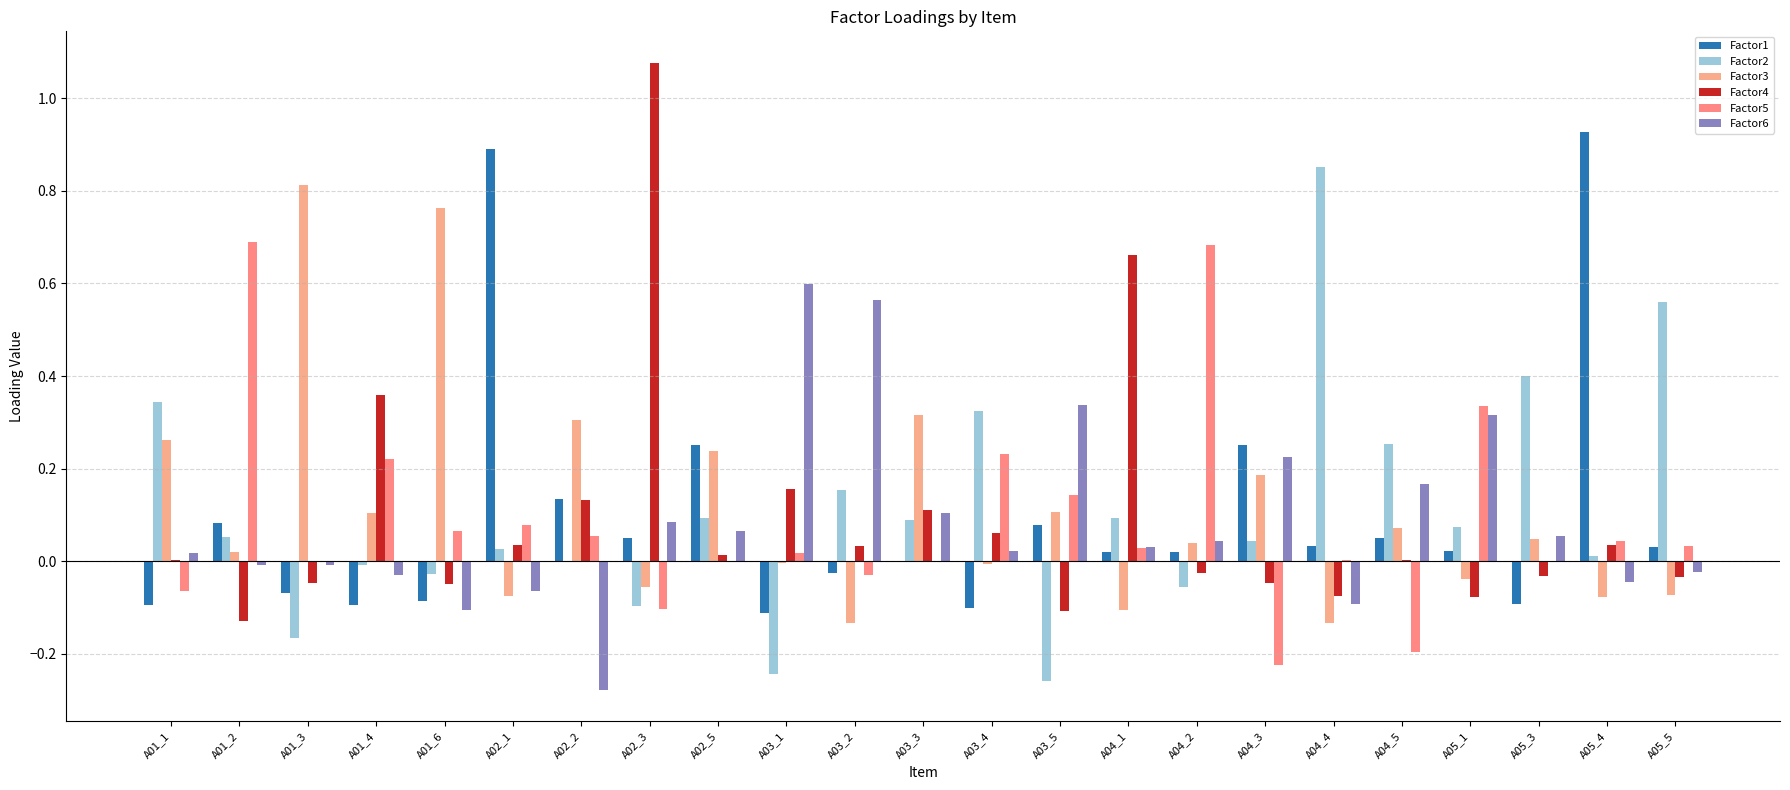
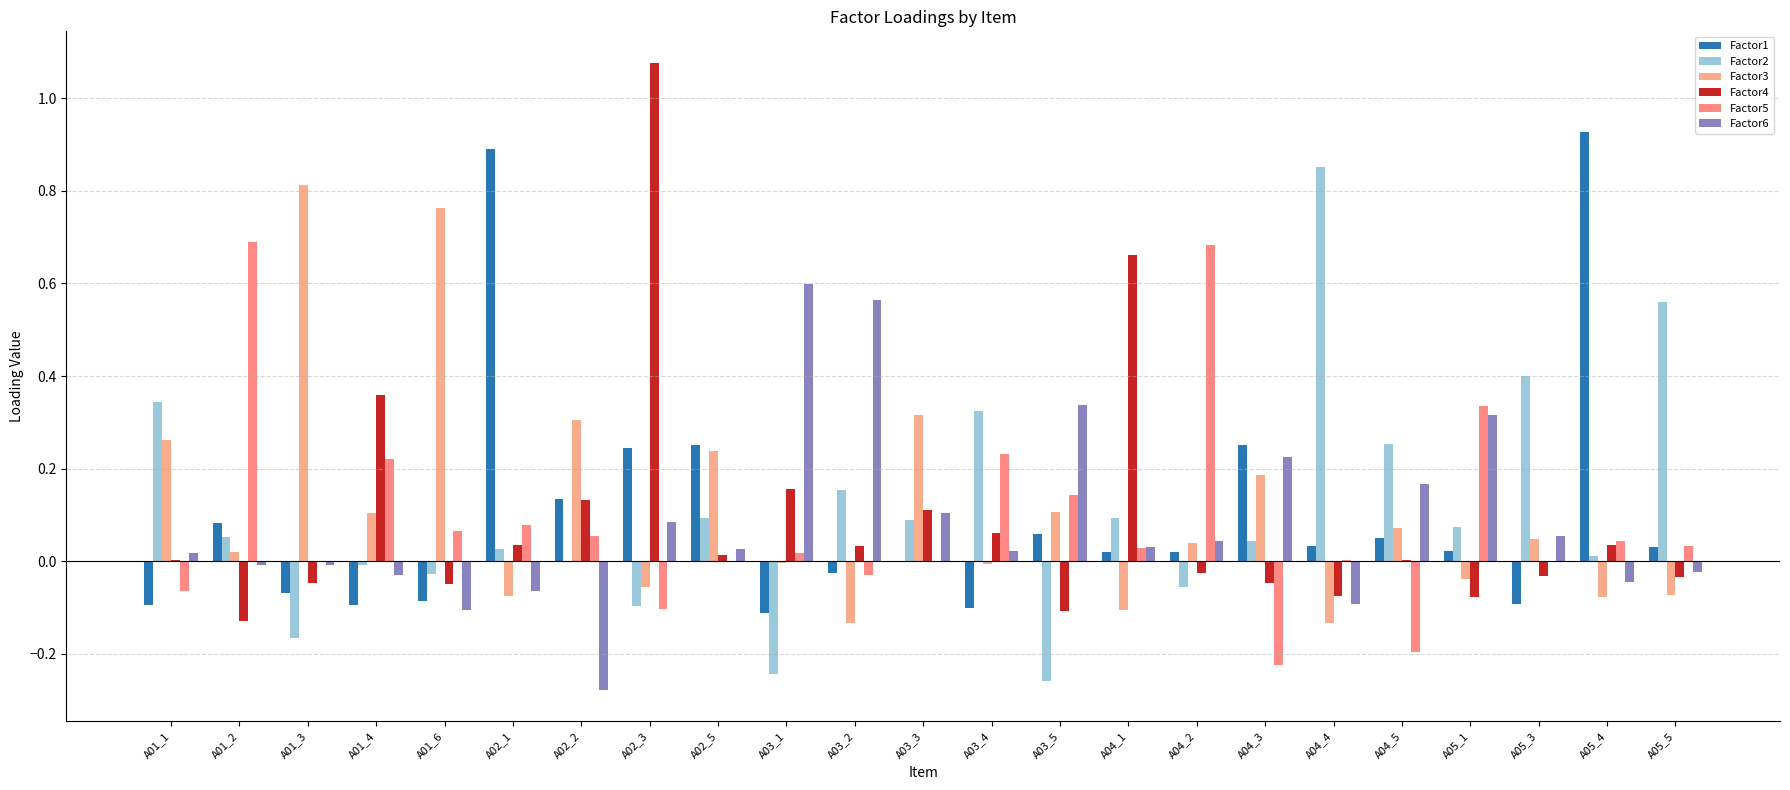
  {
    "Factor1": {
      "A01_1": -0.09,
      "A01_2": 0.08,
      "A01_3": -0.07,
      "A01_4": -0.09,
      "A01_6": -0.09,
      "A02_1": 0.89,
      "A02_2": 0.13,
-     "A02_3": 0.05,
+     "A02_3": 0.24,
      "A02_5": 0.25,
      "A03_1": -0.11,
      "A03_2": -0.03,
      "A03_4": -0.10,
-     "A03_5": 0.08,
+     "A03_5": 0.06,
      "A04_1": 0.02,
      "A04_2": 0.02,
      "A04_3": 0.25,
      "A04_4": 0.03,
      "A04_5": 0.05,
      "A05_1": 0.02,
      "A05_3": -0.09,
      "A05_4": 0.93,
      "A05_5": 0.03
    },
    "Factor2": {
      "A01_1": 0.34,
      "A01_2": 0.05,
      "A01_3": -0.17,
      "A01_4": -0.01,
      "A01_6": -0.03,
      "A02_1": 0.03,
      "A02_3": -0.10,
      "A02_5": 0.09,
      "A03_1": -0.24,
      "A03_2": 0.15,
      "A03_3": 0.09,
      "A03_4": 0.32,
      "A03_5": -0.26,
      "A04_1": 0.09,
      "A04_2": -0.05,
      "A04_3": 0.04,
      "A04_4": 0.85,
      "A04_5": 0.25,
      "A05_1": 0.07,
      "A05_3": 0.40,
      "A05_4": 0.01,
      "A05_5": 0.56
    },
    "Factor4": {
      "A01_2": -0.13,
      "A01_3": -0.05,
      "A01_4": 0.36,
      "A01_6": -0.05,
      "A02_1": 0.03,
      "A02_2": 0.13,
      "A02_3": 1.08,
      "A02_5": 0.01,
      "A03_1": 0.16,
      "A03_2": 0.03,
      "A03_3": 0.11,
      "A03_4": 0.06,
      "A03_5": -0.11,
      "A04_1": 0.66,
      "A04_2": -0.03,
      "A04_3": -0.05,
      "A04_4": -0.08,
      "A05_1": -0.08,
      "A05_3": -0.03,
      "A05_4": 0.03,
      "A05_5": -0.03
    },
    "Factor6": {
      "A01_1": 0.02,
      "A01_2": -0.01,
      "A01_3": -0.01,
      "A01_4": -0.03,
      "A01_6": -0.11,
      "A02_1": -0.06,
      "A02_2": -0.28,
      "A02_3": 0.09,
-     "A02_5": 0.06,
+     "A02_5": 0.03,
      "A03_1": 0.60,
      "A03_2": 0.57,
      "A03_3": 0.10,
      "A03_4": 0.02,
      "A03_5": 0.34,
      "A04_1": 0.03,
      "A04_2": 0.04,
      "A04_3": 0.22,
      "A04_4": -0.09,
      "A04_5": 0.17,
      "A05_1": 0.32,
      "A05_3": 0.05,
      "A05_4": -0.04,
      "A05_5": -0.02
    }
  }
